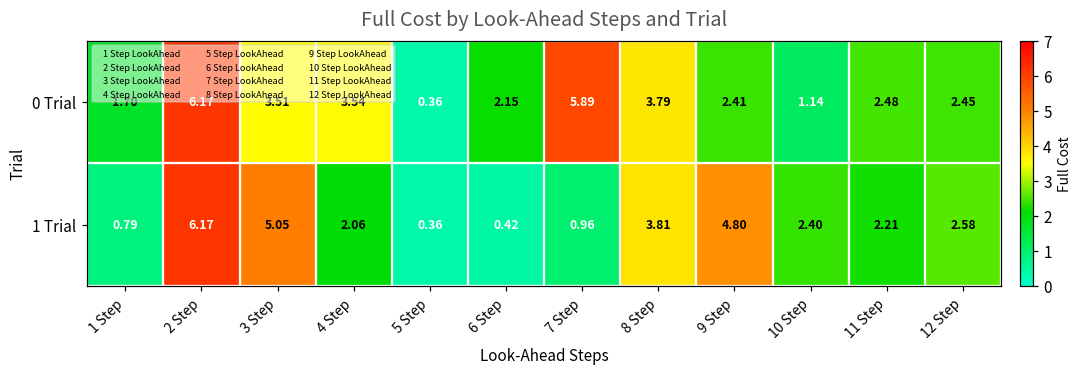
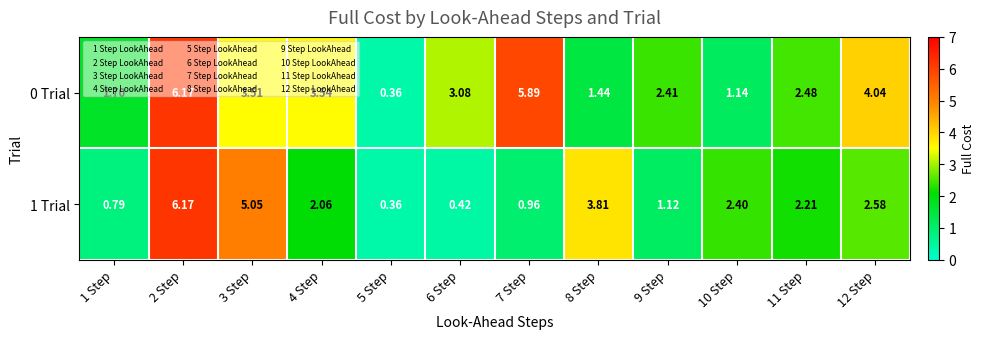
  {
    "0 Trial": {
      "5 Step": 0.36,
-     "6 Step": 2.15,
+     "6 Step": 3.08,
      "7 Step": 5.89,
-     "8 Step": 3.79,
+     "8 Step": 1.44,
      "9 Step": 2.41,
      "10 Step": 1.14,
      "11 Step": 2.48,
-     "12 Step": 2.45
+     "12 Step": 4.04
    },
    "1 Trial": {
      "1 Step": 0.79,
      "2 Step": 6.17,
      "3 Step": 5.05,
      "4 Step": 2.06,
      "5 Step": 0.36,
      "6 Step": 0.42,
      "7 Step": 0.96,
      "8 Step": 3.81,
-     "9 Step": 4.80,
+     "9 Step": 1.12,
      "10 Step": 2.40,
      "11 Step": 2.21,
      "12 Step": 2.58
    }
  }
